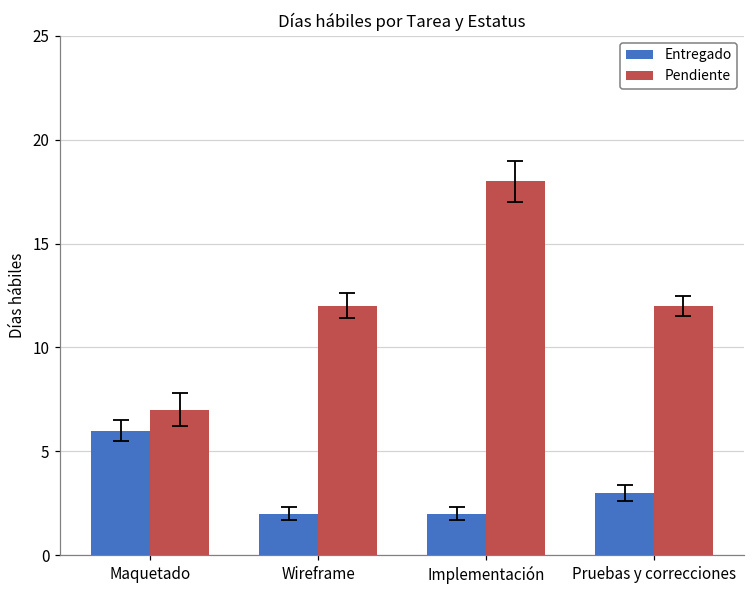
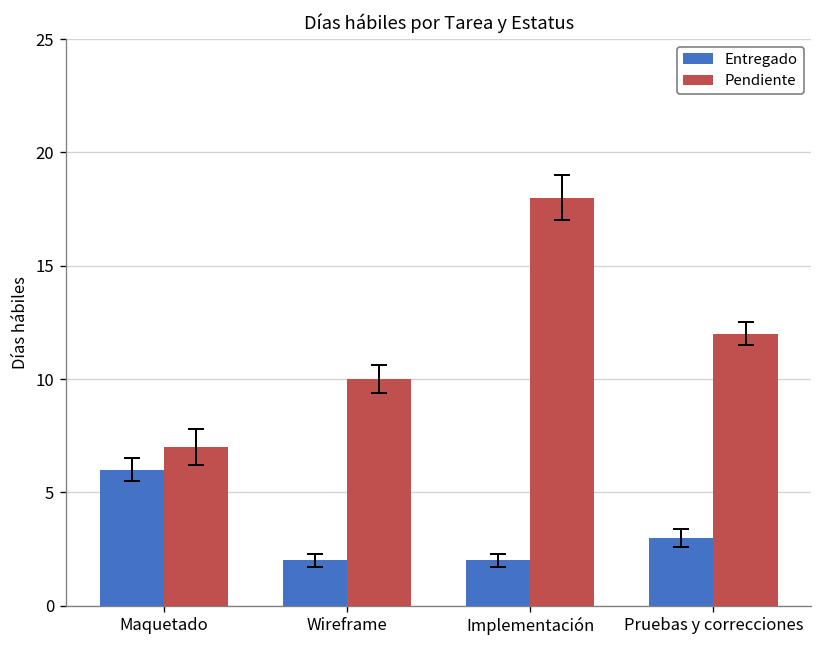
  {
    "Pendiente": {
      "Maquetado": 7,
-     "Wireframe": 12,
+     "Wireframe": 10,
      "Implementación": 18,
      "Pruebas y correcciones": 12
    }
  }
